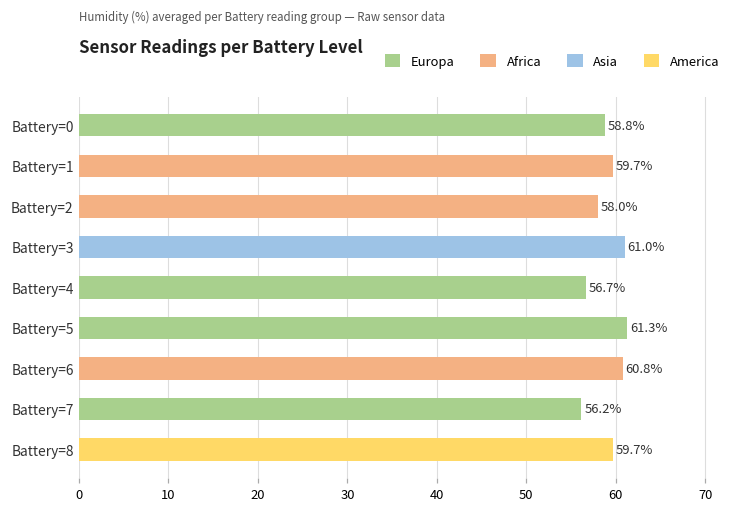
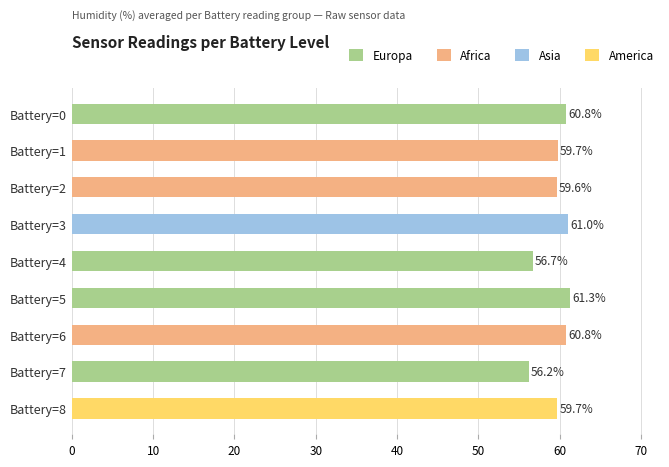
  {
-   "Battery=0": "58.8%",
+   "Battery=0": "60.8%",
    "Battery=1": "59.7%",
-   "Battery=2": "58.0%",
+   "Battery=2": "59.6%",
    "Battery=3": "61.0%",
    "Battery=4": "56.7%",
    "Battery=5": "61.3%",
    "Battery=6": "60.8%",
    "Battery=7": "56.2%",
    "Battery=8": "59.7%"
  }
